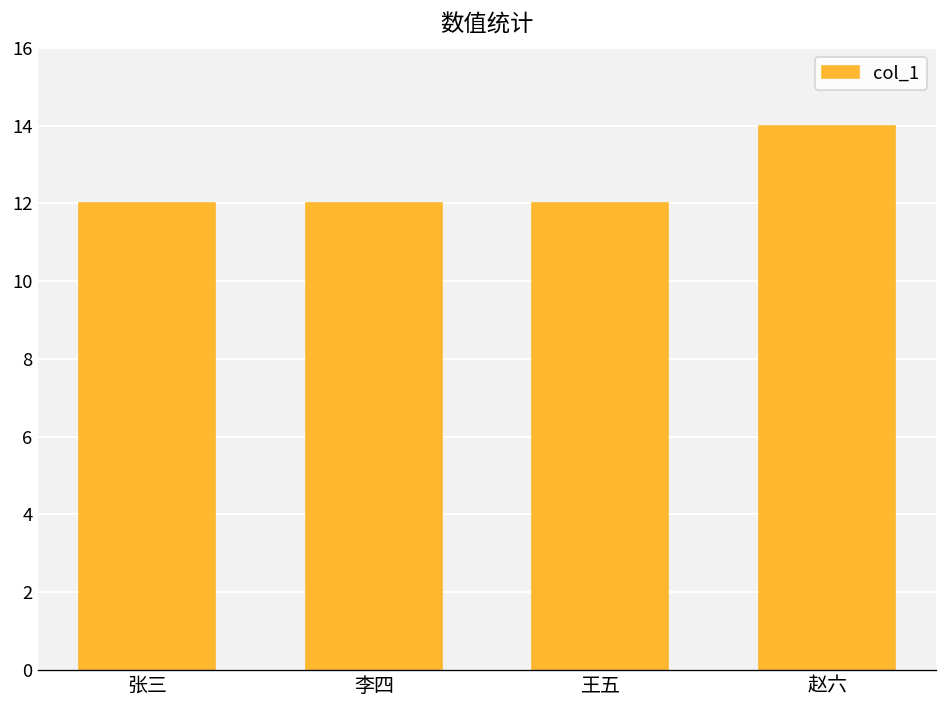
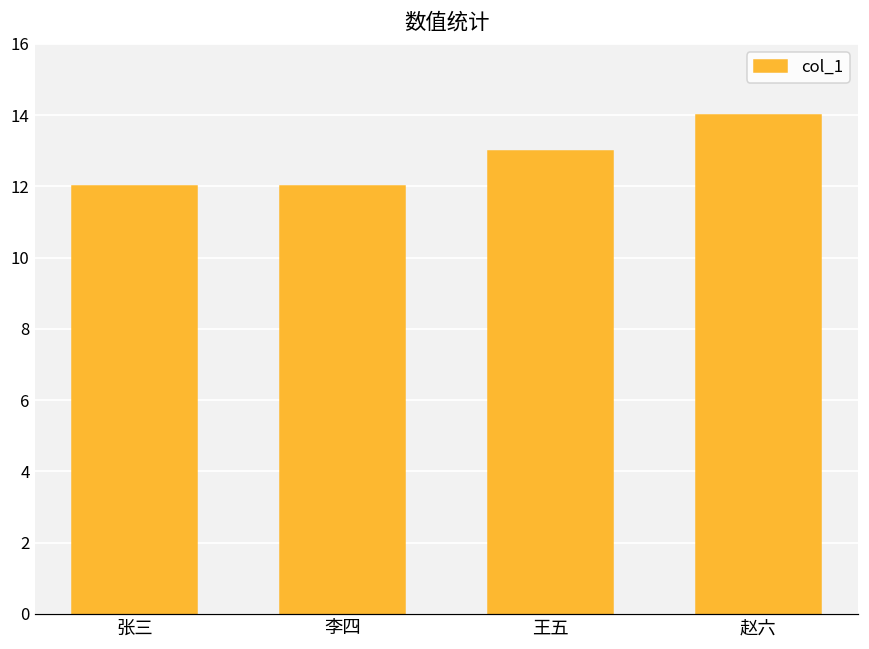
  {
    "张三": 12,
    "李四": 12,
-   "王五": 12,
+   "王五": 13,
    "赵六": 14
  }
